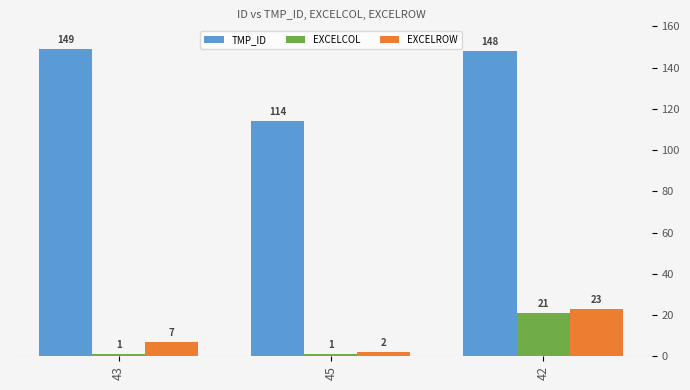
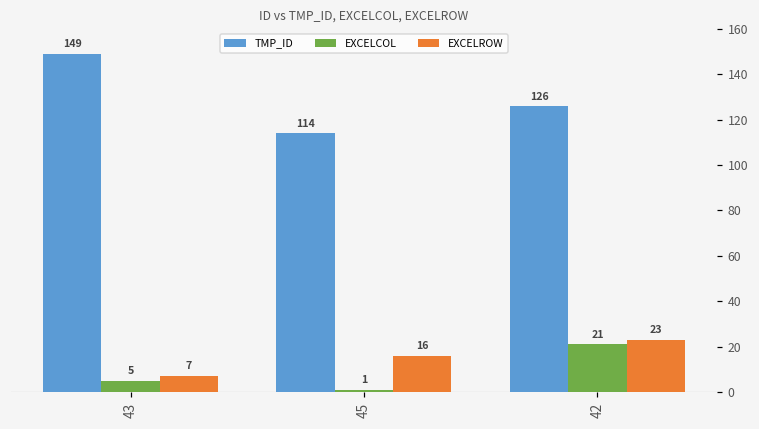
  {
    "TMP_ID": {
      "43": 149,
      "45": 114,
-     "42": 148
+     "42": 126
    },
    "EXCELCOL": {
-     "43": 1,
+     "43": 5,
      "45": 1,
      "42": 21
    },
    "EXCELROW": {
      "43": 7,
-     "45": 2,
+     "45": 16,
      "42": 23
    }
  }
